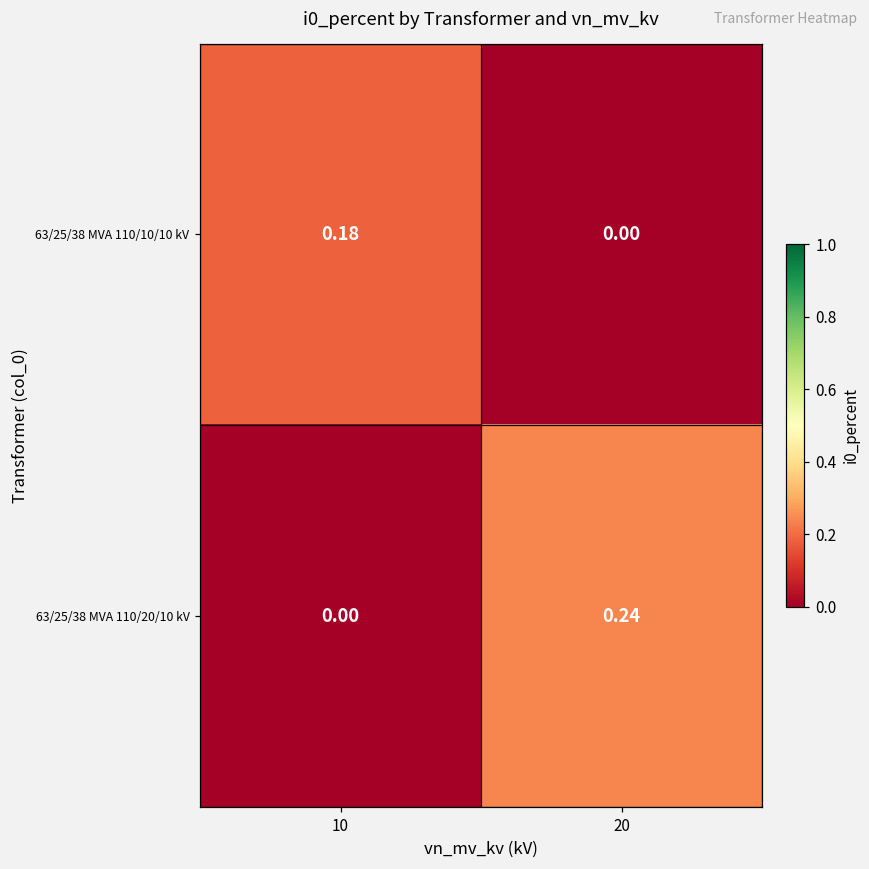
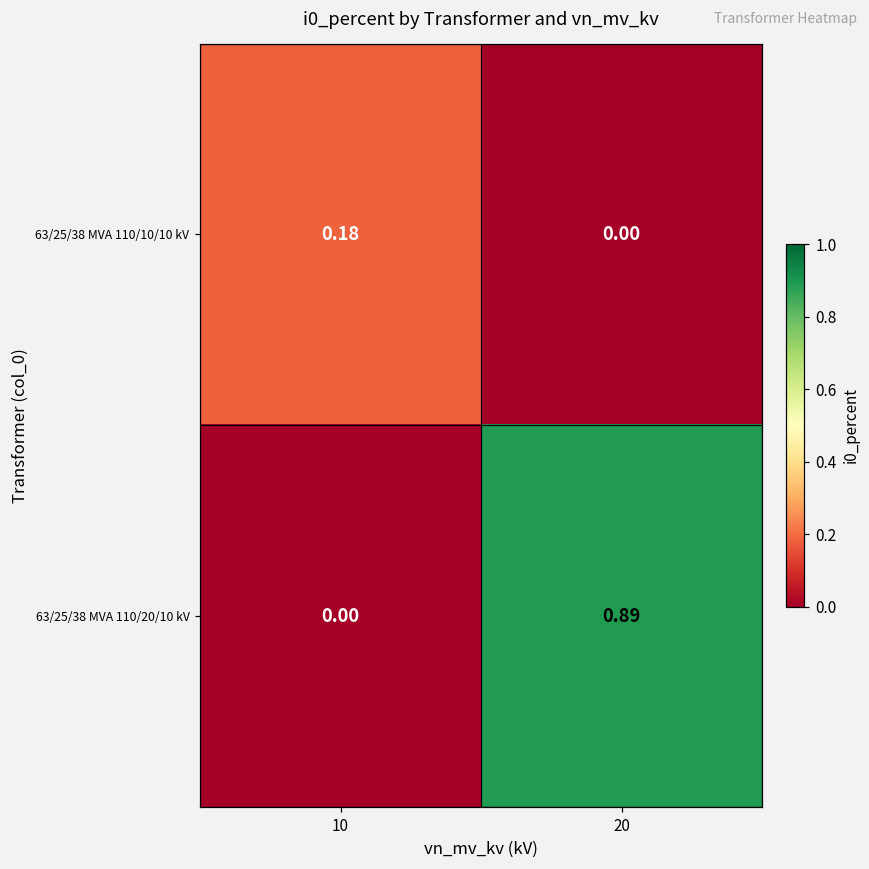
  {
    "63/25/38 MVA 110/10/10 kV": {
      "10": 0.18,
      "20": 0.00
    },
    "63/25/38 MVA 110/20/10 kV": {
      "10": 0.00,
-     "20": 0.24
+     "20": 0.89
    }
  }
